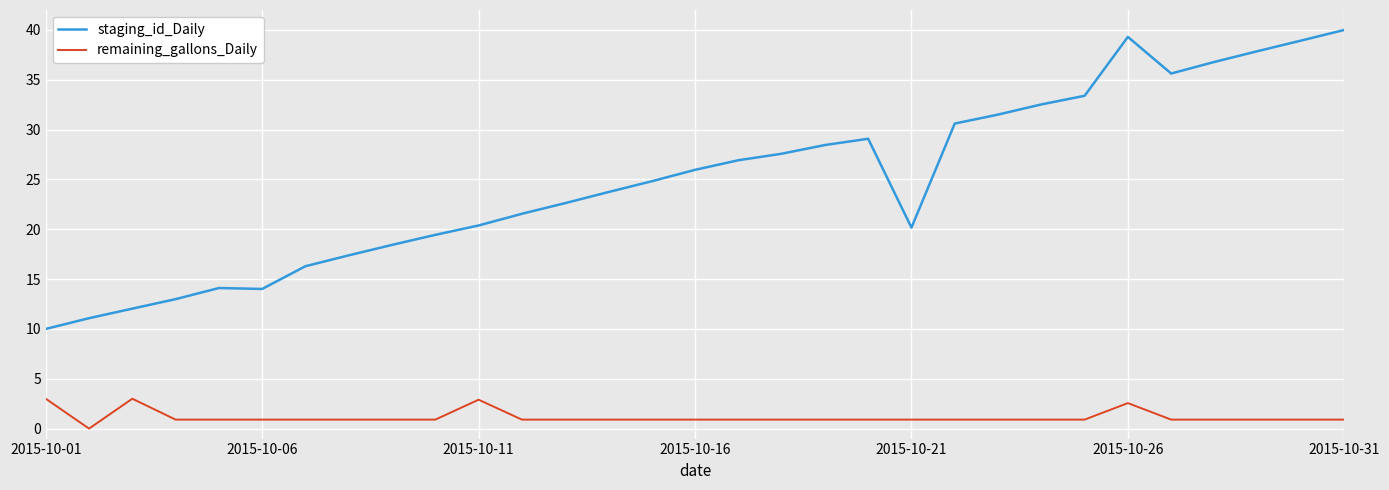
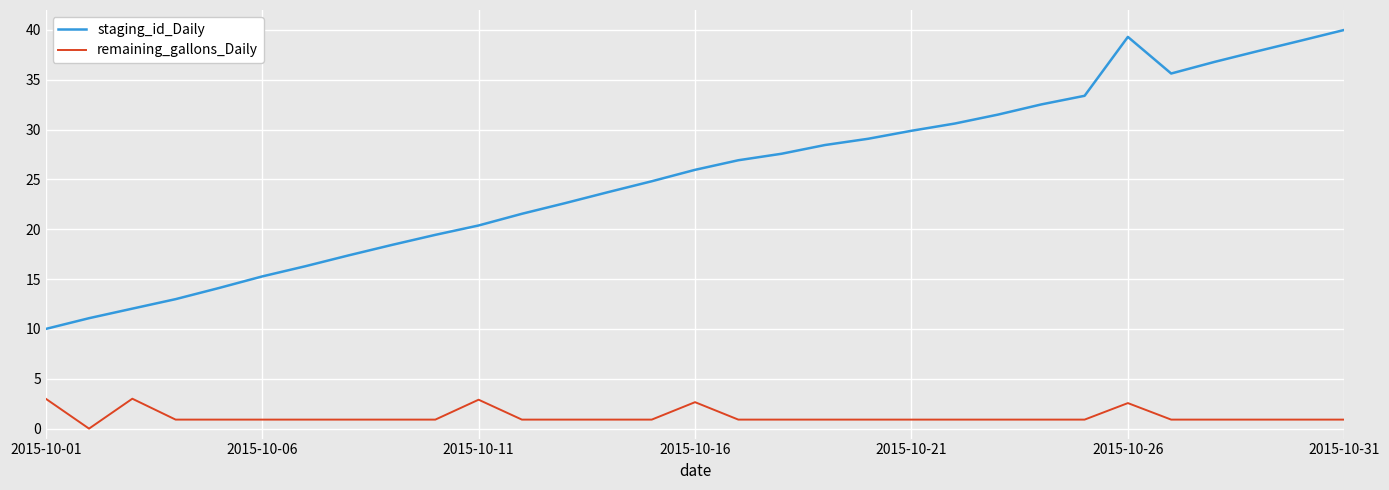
  {
    "staging_id_Daily": {
      "2015-10-01": 10,
-     "2015-10-06": 14,
+     "2015-10-06": 15,
      "2015-10-11": 20,
      "2015-10-16": 26,
-     "2015-10-21": 20,
+     "2015-10-21": 30,
      "2015-10-26": 39,
      "2015-10-31": 40
    },
    "remaining_gallons_Daily": {
      "2015-10-01": 3,
      "2015-10-06": 1,
      "2015-10-11": 3,
-     "2015-10-16": 1,
+     "2015-10-16": 3,
      "2015-10-21": 1,
      "2015-10-26": 3,
      "2015-10-31": 1
    }
  }
